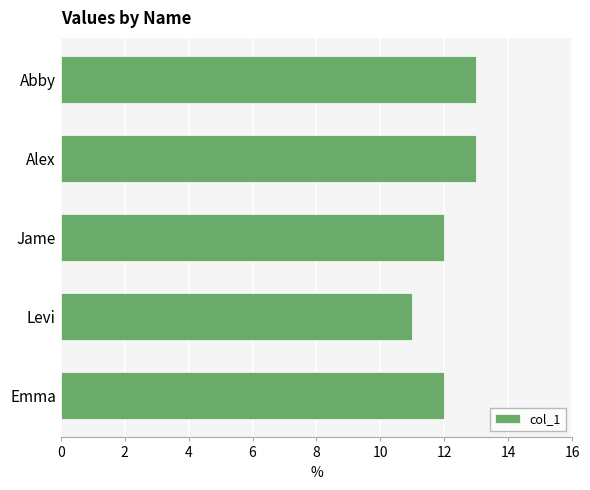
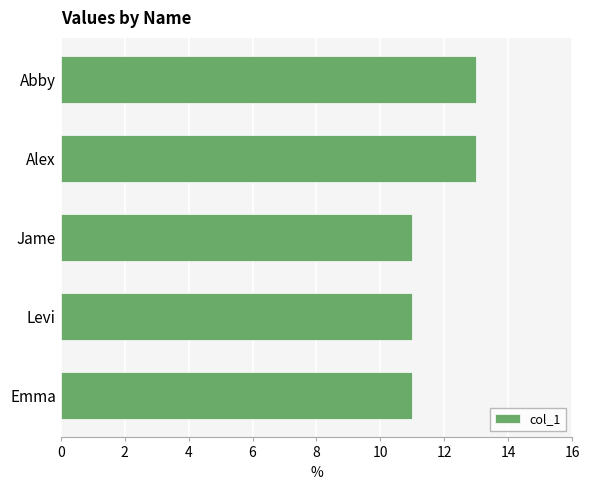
  {
    "Abby": 13,
    "Alex": 13,
-   "Jame": 12,
+   "Jame": 11,
    "Levi": 11,
-   "Emma": 12
+   "Emma": 11
  }
